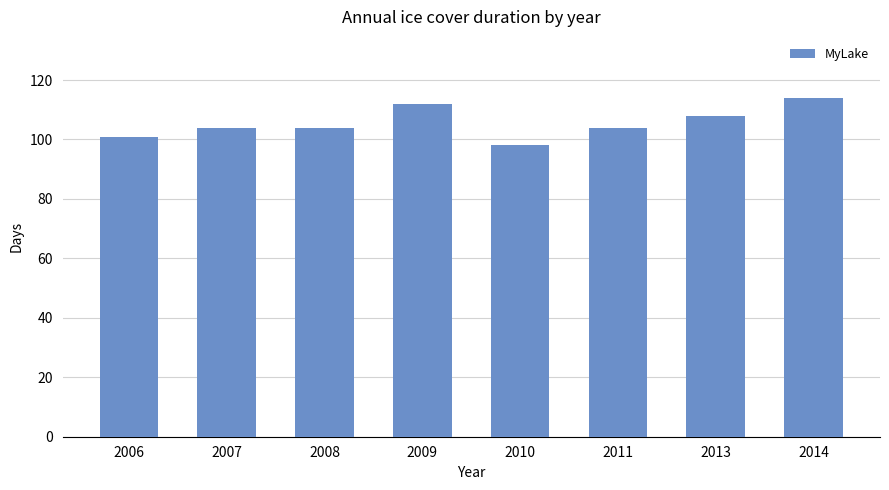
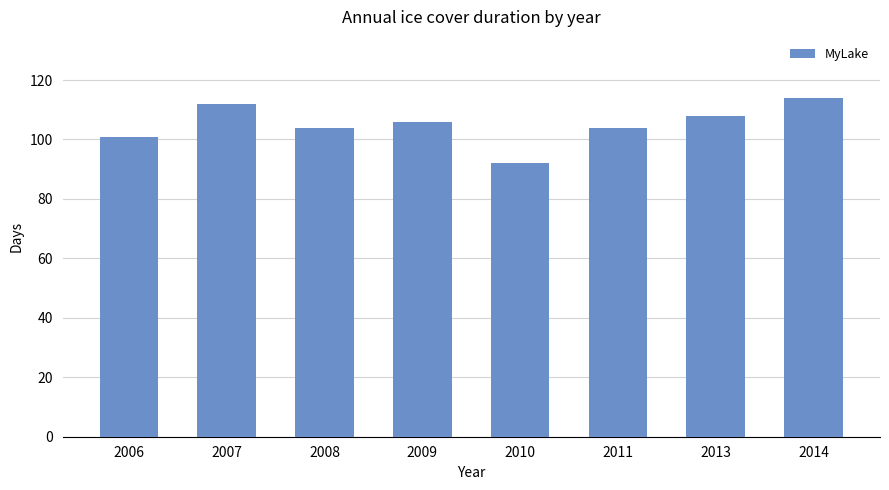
  {
    "2006": 101,
-   "2007": 104,
+   "2007": 112,
    "2008": 104,
-   "2009": 112,
-   "2010": 98,
+   "2009": 106,
+   "2010": 92,
    "2011": 104,
    "2013": 108,
    "2014": 114
  }
